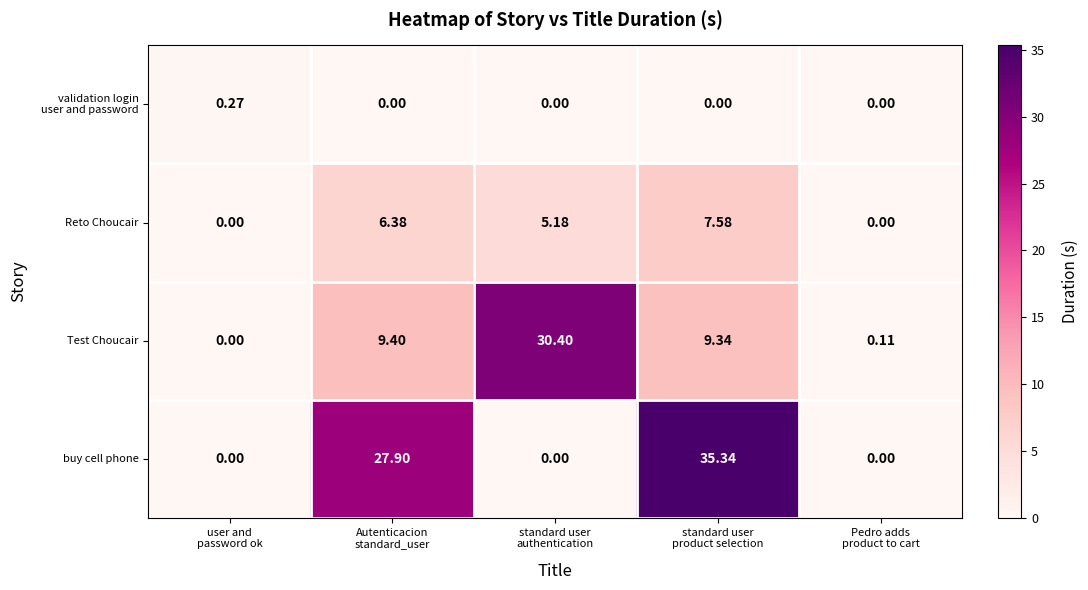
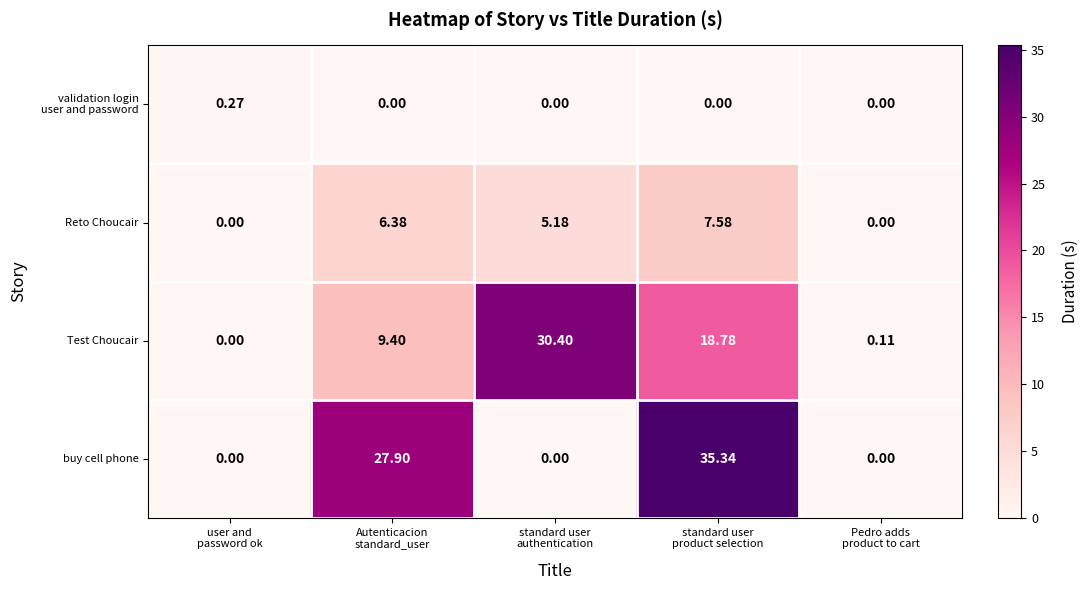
  {
    "validation login user and password": {
      "user and password ok": 0.27,
      "Autenticacion standard_user": 0.00,
      "standard user authentication": 0.00,
      "standard user product selection": 0.00,
      "Pedro adds product to cart": 0.00
    },
    "Reto Choucair": {
      "user and password ok": 0.00,
      "Autenticacion standard_user": 6.38,
      "standard user authentication": 5.18,
      "standard user product selection": 7.58,
      "Pedro adds product to cart": 0.00
    },
    "Test Choucair": {
      "user and password ok": 0.00,
      "Autenticacion standard_user": 9.40,
      "standard user authentication": 30.40,
-     "standard user product selection": 9.34,
+     "standard user product selection": 18.78,
      "Pedro adds product to cart": 0.11
    },
    "buy cell phone": {
      "user and password ok": 0.00,
      "Autenticacion standard_user": 27.90,
      "standard user authentication": 0.00,
      "standard user product selection": 35.34,
      "Pedro adds product to cart": 0.00
    }
  }
